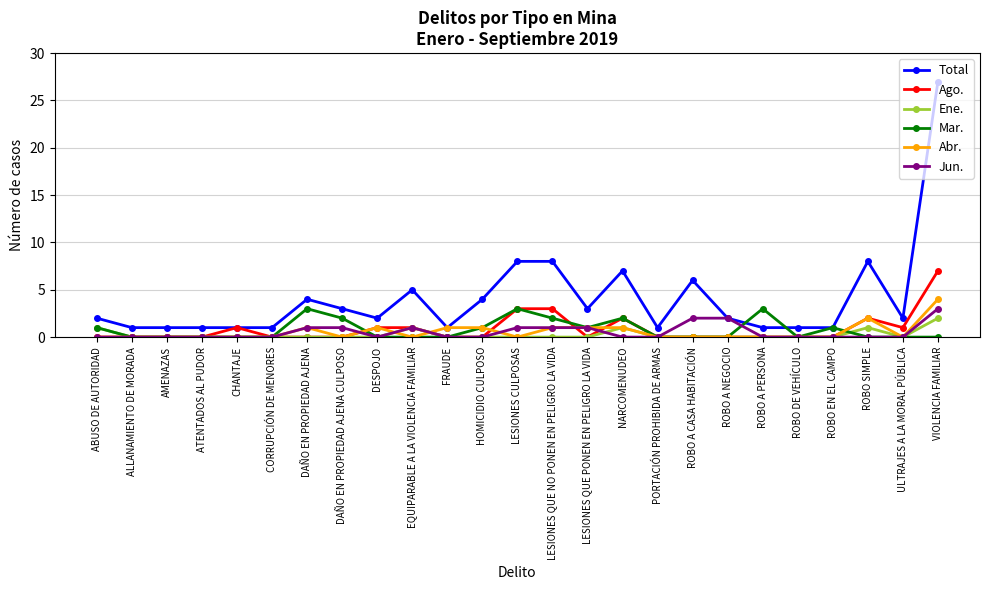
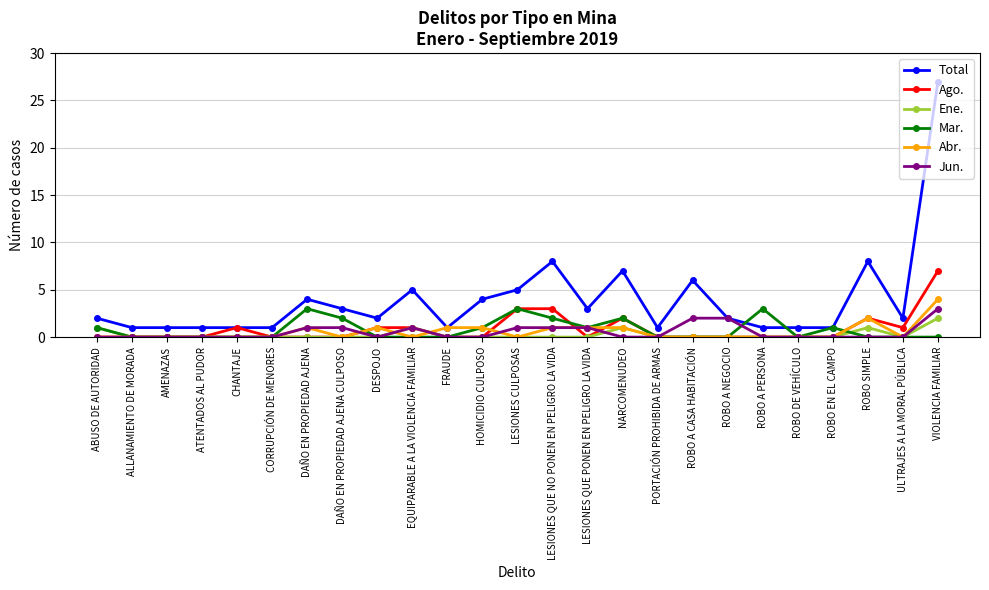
  {
    "Total": {
      "ABUSO DE AUTORIDAD": 2,
      "ALLANAMIENTO DE MORADA": 1,
      "AMENAZAS": 1,
      "ATENTADOS AL PUDOR": 1,
      "CORRUPCIÓN DE MENORES": 1,
      "DAÑO EN PROPIEDAD AJENA": 4,
      "DAÑO EN PROPIEDAD AJENA CULPOSO": 3,
      "DESPOJO": 2,
      "EQUIPARABLE A LA VIOLENCIA FAMILIAR": 5,
      "HOMICIDIO CULPOSO": 4,
-     "LESIONES CULPOSAS": 8,
+     "LESIONES CULPOSAS": 5,
      "LESIONES QUE NO PONEN EN PELIGRO LA VIDA": 8,
      "LESIONES QUE PONEN EN PELIGRO LA VIDA": 3,
      "NARCOMENUDEO": 7,
      "PORTACIÓN PROHIBIDA DE ARMAS": 1,
      "ROBO A CASA HABITACIÓN": 6,
      "ROBO A PERSONA": 1,
      "ROBO DE VEHÍCULO": 1,
      "ROBO SIMPLE": 8,
      "ULTRAJES A LA MORAL PÚBLICA": 2
    },
    "Ago.": {
      "LESIONES QUE NO PONEN EN PELIGRO LA VIDA": 3,
      "ULTRAJES A LA MORAL PÚBLICA": 1,
      "VIOLENCIA FAMILIAR": 7
    },
    "Ene.": {
      "LESIONES QUE NO PONEN EN PELIGRO LA VIDA": 0,
      "ROBO SIMPLE": 1,
      "VIOLENCIA FAMILIAR": 2
    },
    "Mar.": {
      "DAÑO EN PROPIEDAD AJENA": 3,
      "DAÑO EN PROPIEDAD AJENA CULPOSO": 2,
      "LESIONES QUE NO PONEN EN PELIGRO LA VIDA": 2,
      "ROBO A PERSONA": 3,
      "VIOLENCIA FAMILIAR": 0
    },
    "Abr.": {
      "VIOLENCIA FAMILIAR": 4
    },
    "Jun.": {
      "DAÑO EN PROPIEDAD AJENA CULPOSO": 1,
      "LESIONES CULPOSAS": 1,
      "NARCOMENUDEO": 0,
      "ROBO A CASA HABITACIÓN": 2,
      "VIOLENCIA FAMILIAR": 3
    }
  }
